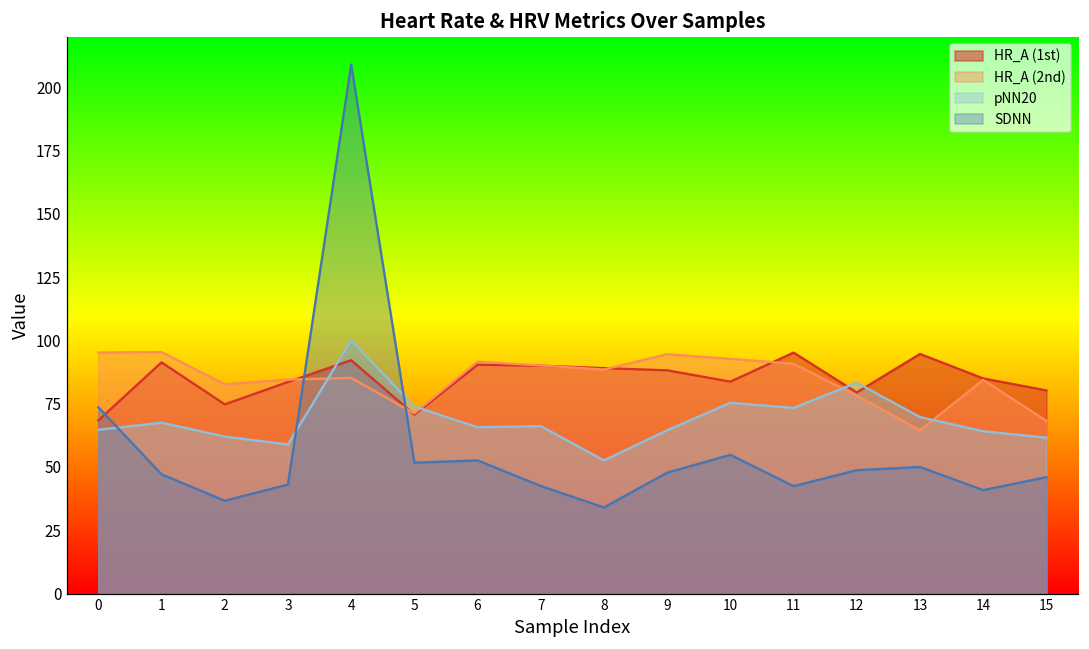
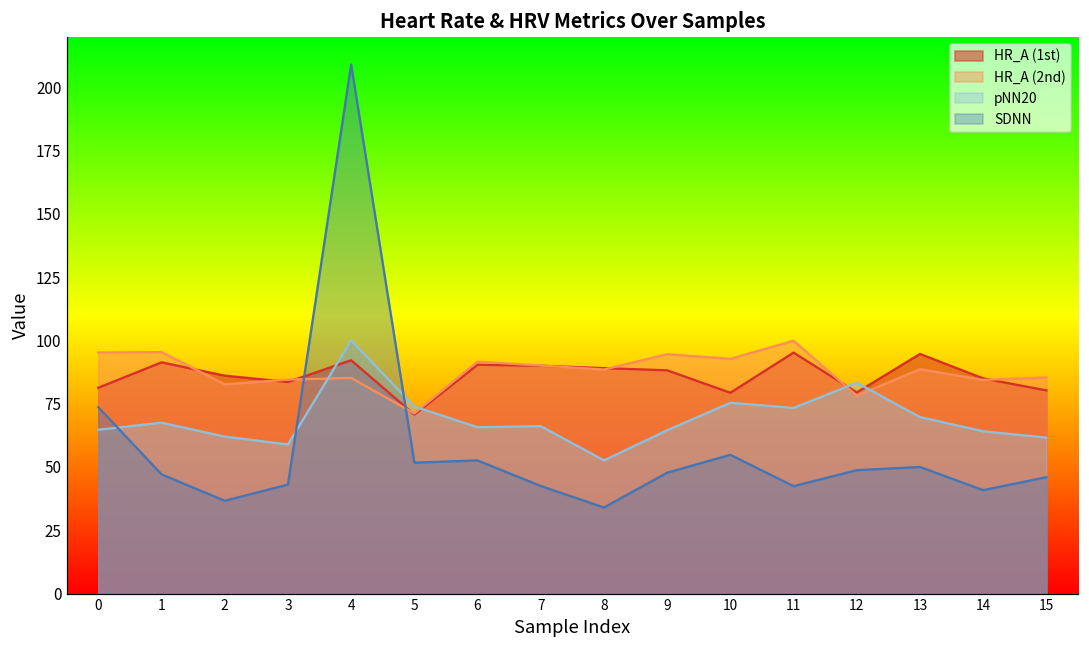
  {
    "HR_A (1st)": {
-     "0": 68,
+     "0": 81,
      "1": 91,
-     "2": 75,
+     "2": 86,
      "4": 92,
      "6": 90,
      "9": 88,
-     "10": 84,
+     "10": 79,
      "11": 95,
      "12": 79,
      "13": 95,
      "15": 80
    },
    "HR_A (2nd)": {
      "0": 95,
      "1": 95,
      "2": 83,
      "4": 85,
      "6": 92,
      "9": 95,
      "10": 93,
-     "11": 91,
+     "11": 100,
      "12": 78,
-     "13": 65,
-     "15": 68
+     "13": 89,
+     "15": 85
    }
  }
